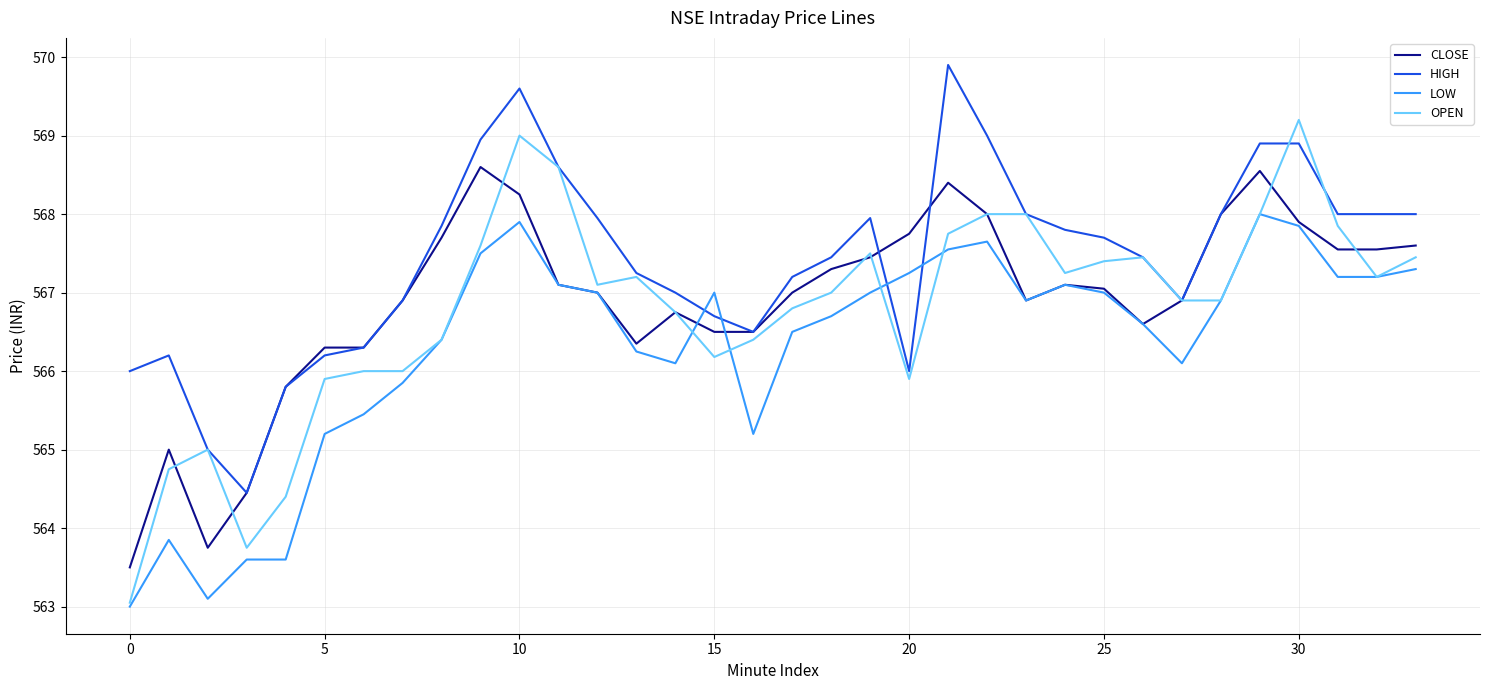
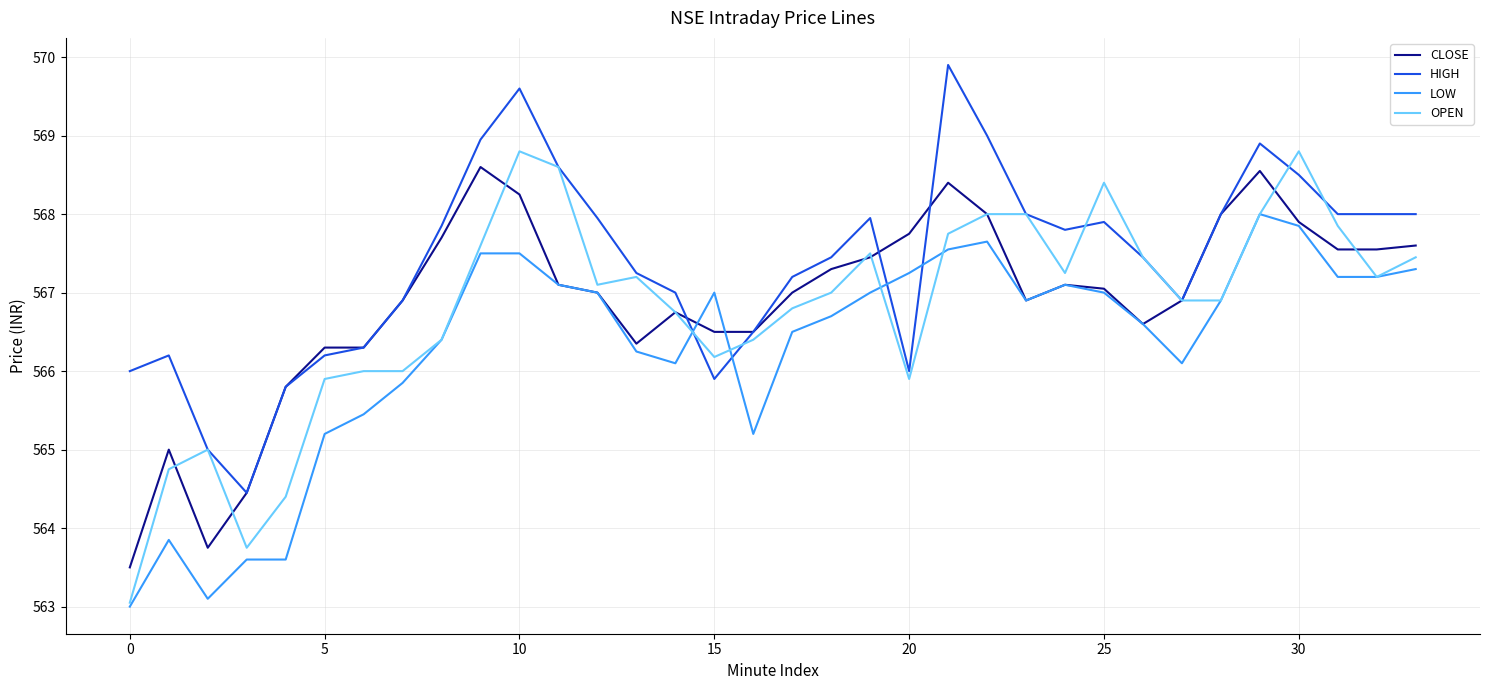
  {
    "CLOSE": {
      "0": 563.5,
      "5": 566.3,
      "10": 568.3,
      "15": 566.5,
      "20": 567.8,
      "25": 567.1,
      "30": 567.9
    },
    "HIGH": {
      "0": 566.0,
      "5": 566.2,
      "10": 569.6,
-     "15": 566.7,
+     "15": 565.9,
      "20": 566.0,
-     "25": 567.7,
-     "30": 568.9
+     "25": 567.9,
+     "30": 568.5
    },
    "LOW": {
      "0": 563.0,
      "5": 565.2,
-     "10": 567.9,
+     "10": 567.5,
      "15": 567.0,
      "20": 567.3,
      "25": 567.0,
      "30": 567.9
    },
    "OPEN": {
      "0": 563.1,
      "5": 565.9,
-     "10": 569.0,
+     "10": 568.8,
      "15": 566.2,
      "20": 565.9,
-     "25": 567.4,
-     "30": 569.2
+     "25": 568.4,
+     "30": 568.8
    }
  }
